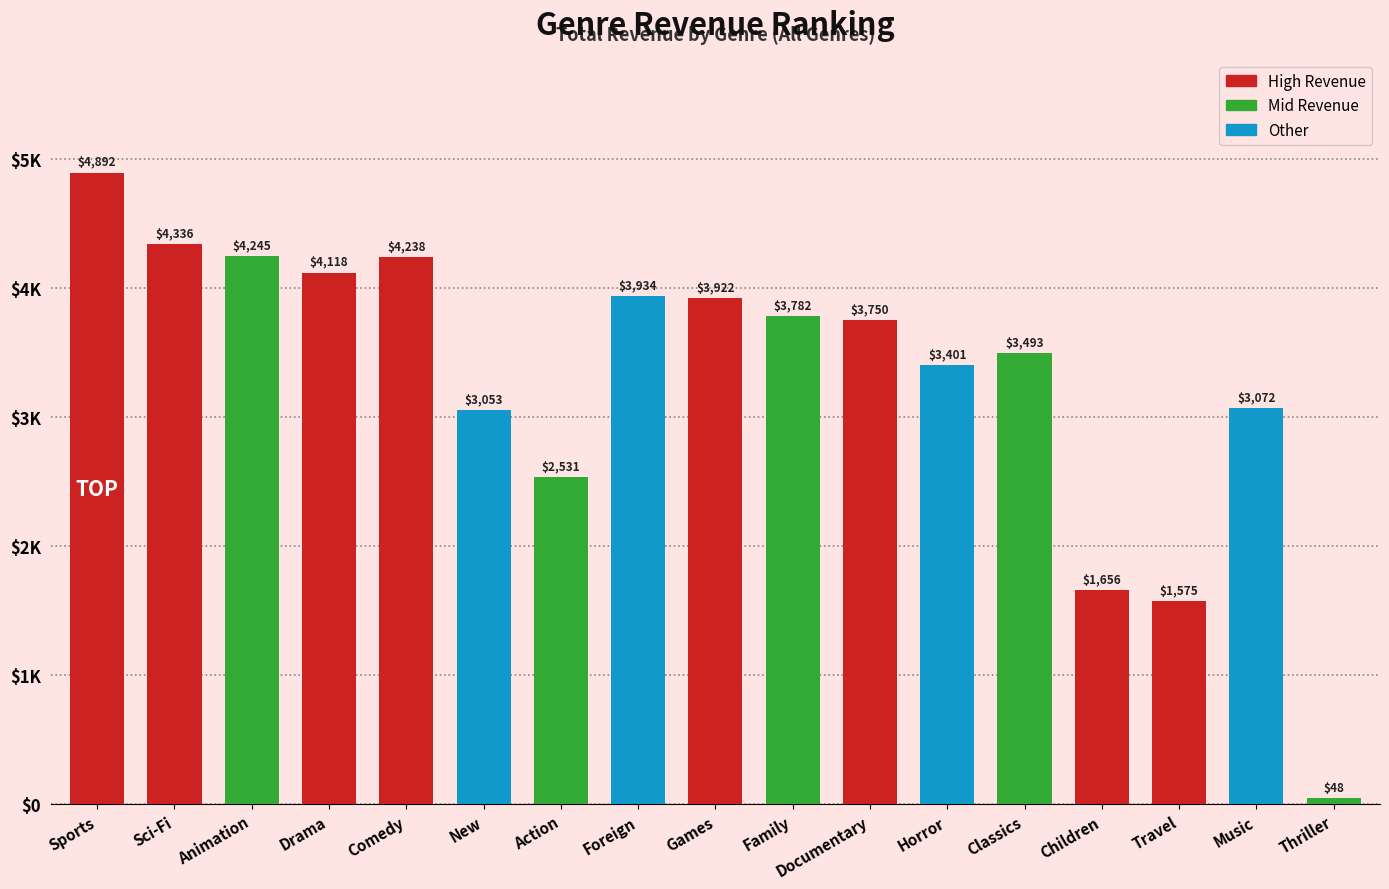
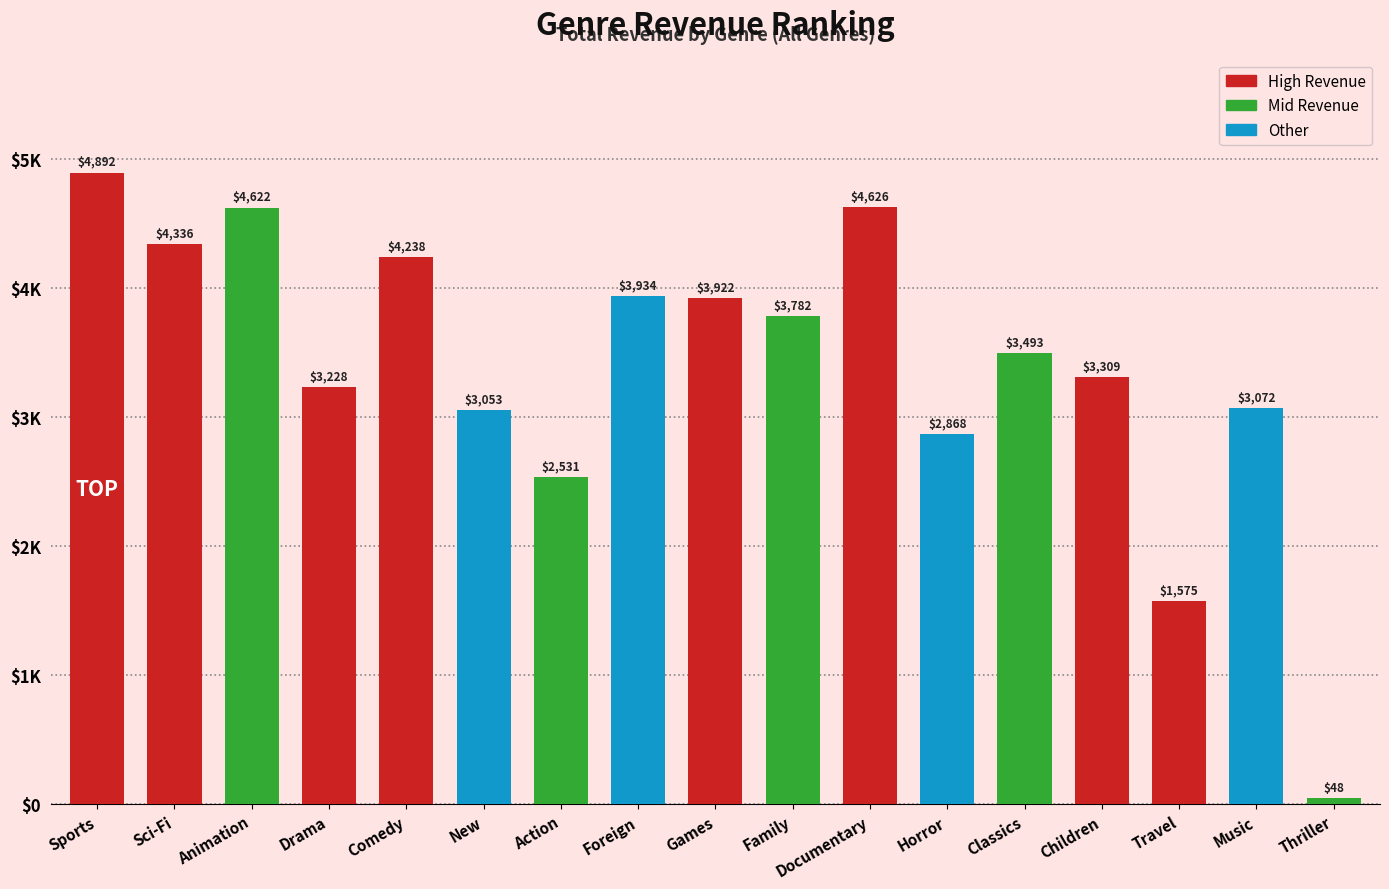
  {
    "Sports": "$4,892",
    "Sci-Fi": "$4,336",
-   "Animation": "$4,245",
-   "Drama": "$4,118",
+   "Animation": "$4,622",
+   "Drama": "$3,228",
    "Comedy": "$4,238",
    "New": "$3,053",
    "Action": "$2,531",
    "Foreign": "$3,934",
    "Games": "$3,922",
    "Family": "$3,782",
-   "Documentary": "$3,750",
-   "Horror": "$3,401",
+   "Documentary": "$4,626",
+   "Horror": "$2,868",
    "Classics": "$3,493",
-   "Children": "$1,656",
+   "Children": "$3,309",
    "Travel": "$1,575",
    "Music": "$3,072",
    "Thriller": "$48"
  }
